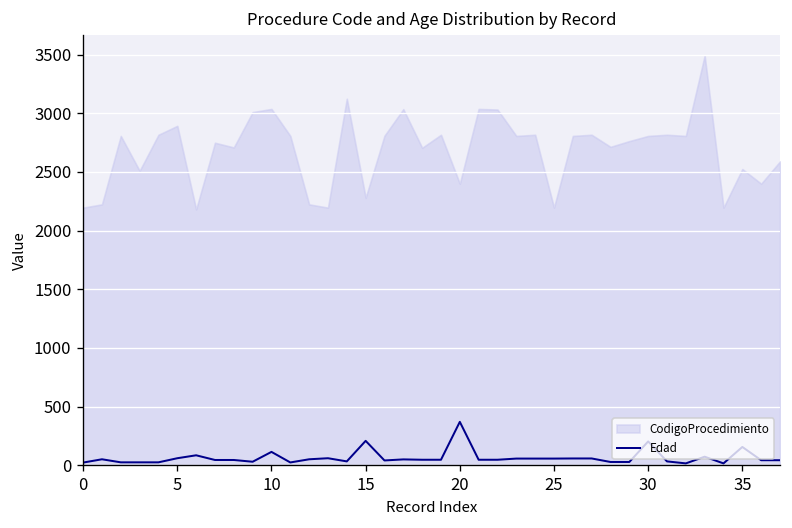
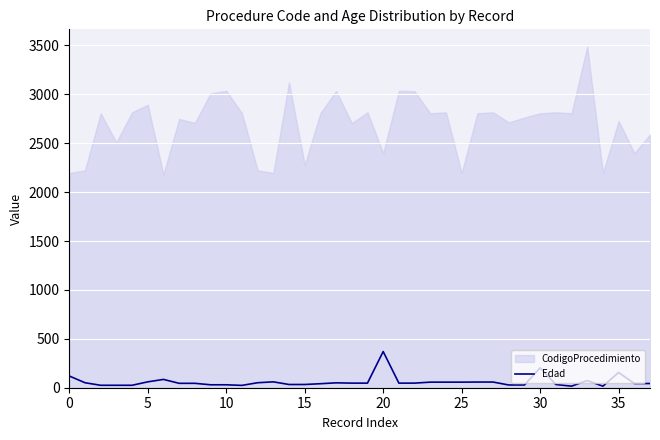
  {
    "Edad": {
-     "0": 0,
+     "0": 100,
      "5": 100,
-     "10": 100,
-     "15": 200,
+     "10": 0,
+     "15": 0,
      "20": 400,
      "25": 100
    },
    "CodigoProcedimiento": {
      "0": 2200,
      "5": 2900,
      "10": 3000,
      "15": 2300,
      "20": 2400,
      "25": 2200,
      "30": 2800,
-     "35": 2500
+     "35": 2700
    }
  }
